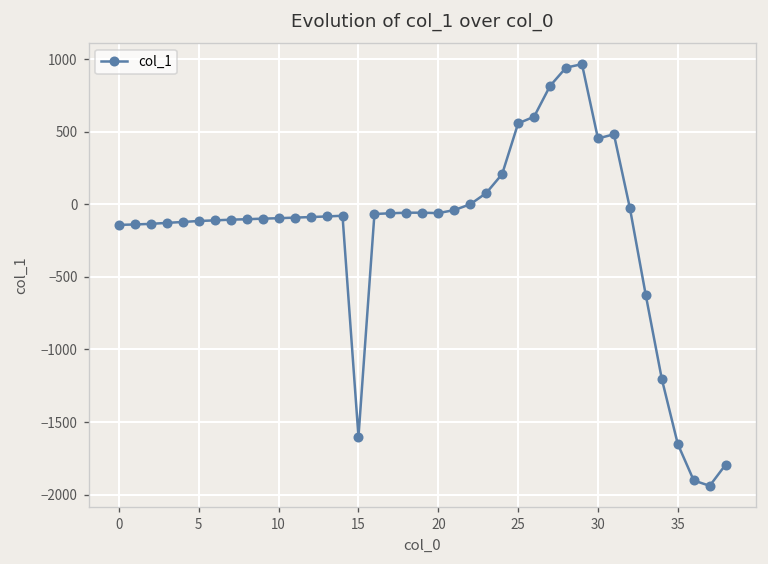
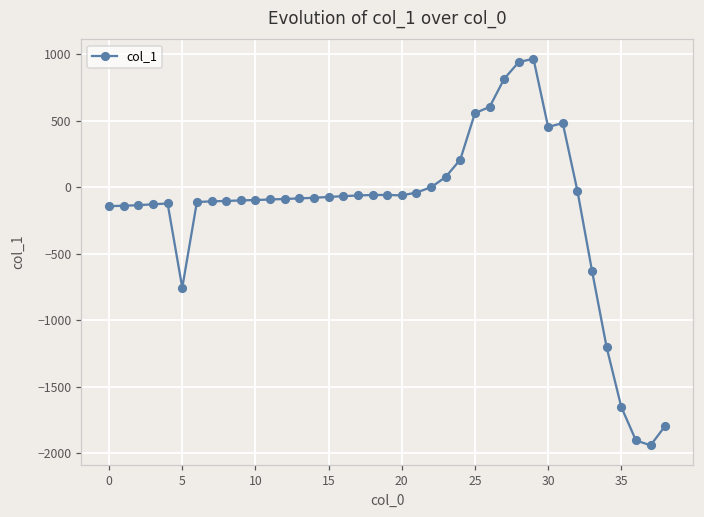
  {
    "0": -140,
-   "5": -120,
+   "5": -760,
    "10": -100,
-   "15": -1600,
+   "15": -70,
    "20": -60,
    "25": 560,
    "30": 450,
    "35": -1650
  }
